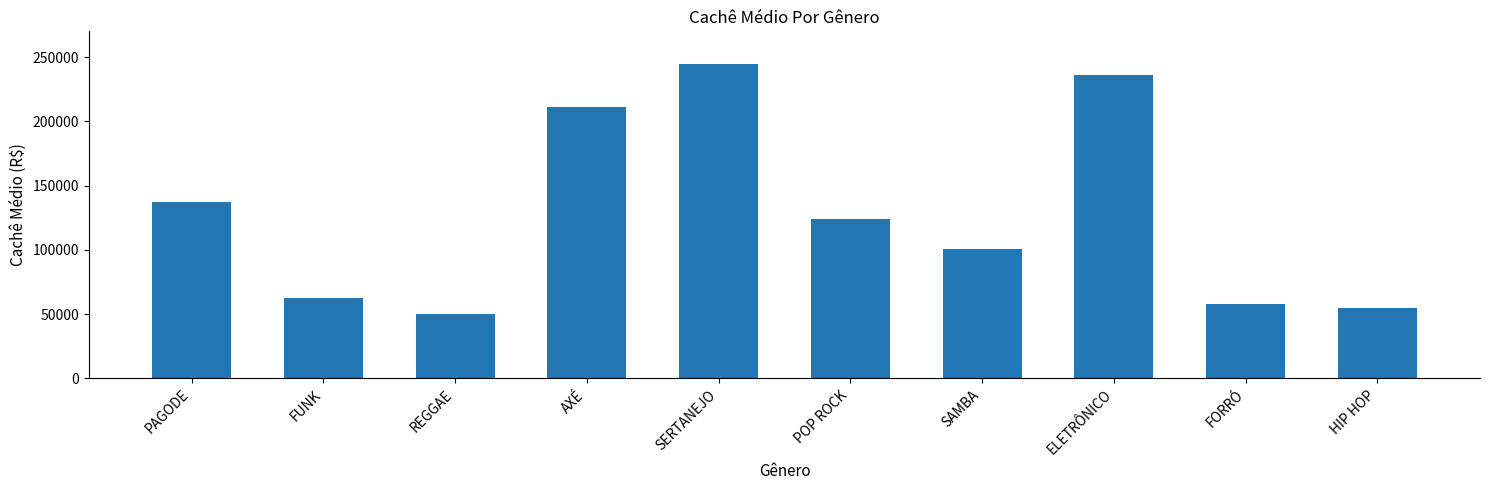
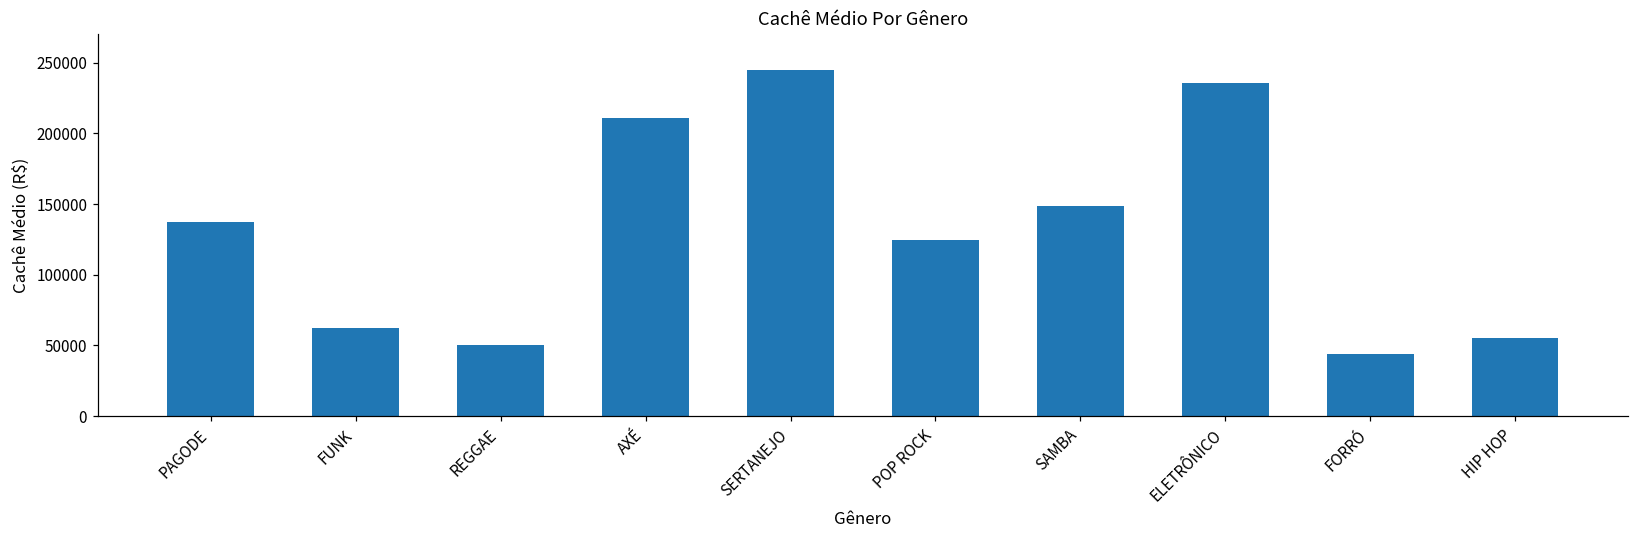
  {
    "PAGODE": 138000,
    "FUNK": 62000,
    "REGGAE": 50000,
    "AXÉ": 211000,
    "SERTANEJO": 245000,
    "POP ROCK": 124000,
-   "SAMBA": 101000,
+   "SAMBA": 148000,
    "ELETRÔNICO": 236000,
-   "FORRÓ": 58000,
+   "FORRÓ": 44000,
    "HIP HOP": 55000
  }
